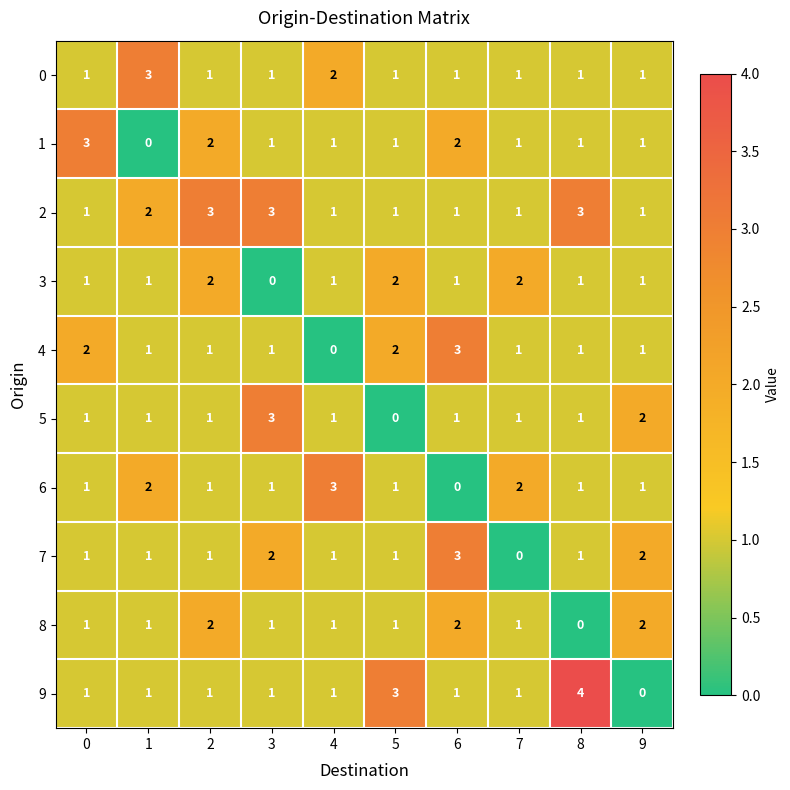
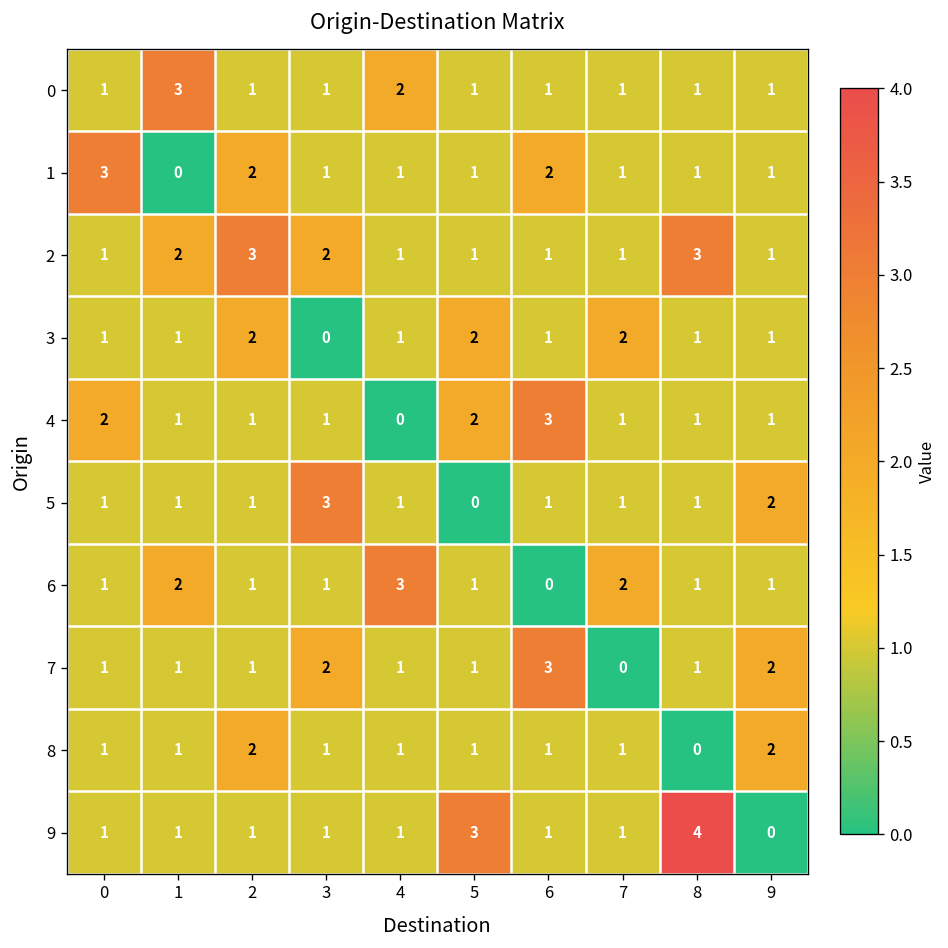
  {
    "0": {
      "0": 1,
      "1": 3,
      "2": 1,
      "3": 1,
      "4": 2,
      "5": 1,
      "6": 1,
      "7": 1,
      "8": 1,
      "9": 1
    },
    "1": {
      "0": 3,
      "1": 0,
      "2": 2,
      "3": 1,
      "4": 1,
      "5": 1,
      "6": 2,
      "7": 1,
      "8": 1,
      "9": 1
    },
    "2": {
      "0": 1,
      "1": 2,
      "2": 3,
-     "3": 3,
+     "3": 2,
      "4": 1,
      "5": 1,
      "6": 1,
      "7": 1,
      "8": 3,
      "9": 1
    },
    "3": {
      "0": 1,
      "1": 1,
      "2": 2,
      "3": 0,
      "4": 1,
      "5": 2,
      "6": 1,
      "7": 2,
      "8": 1,
      "9": 1
    },
    "4": {
      "0": 2,
      "1": 1,
      "2": 1,
      "3": 1,
      "4": 0,
      "5": 2,
      "6": 3,
      "7": 1,
      "8": 1,
      "9": 1
    },
    "5": {
      "0": 1,
      "1": 1,
      "2": 1,
      "3": 3,
      "4": 1,
      "5": 0,
      "6": 1,
      "7": 1,
      "8": 1,
      "9": 2
    },
    "6": {
      "0": 1,
      "1": 2,
      "2": 1,
      "3": 1,
      "4": 3,
      "5": 1,
      "6": 0,
      "7": 2,
      "8": 1,
      "9": 1
    },
    "7": {
      "0": 1,
      "1": 1,
      "2": 1,
      "3": 2,
      "4": 1,
      "5": 1,
      "6": 3,
      "7": 0,
      "8": 1,
      "9": 2
    },
    "8": {
      "0": 1,
      "1": 1,
      "2": 2,
      "3": 1,
      "4": 1,
      "5": 1,
-     "6": 2,
+     "6": 1,
      "7": 1,
      "8": 0,
      "9": 2
    },
    "9": {
      "0": 1,
      "1": 1,
      "2": 1,
      "3": 1,
      "4": 1,
      "5": 3,
      "6": 1,
      "7": 1,
      "8": 4,
      "9": 0
    }
  }
